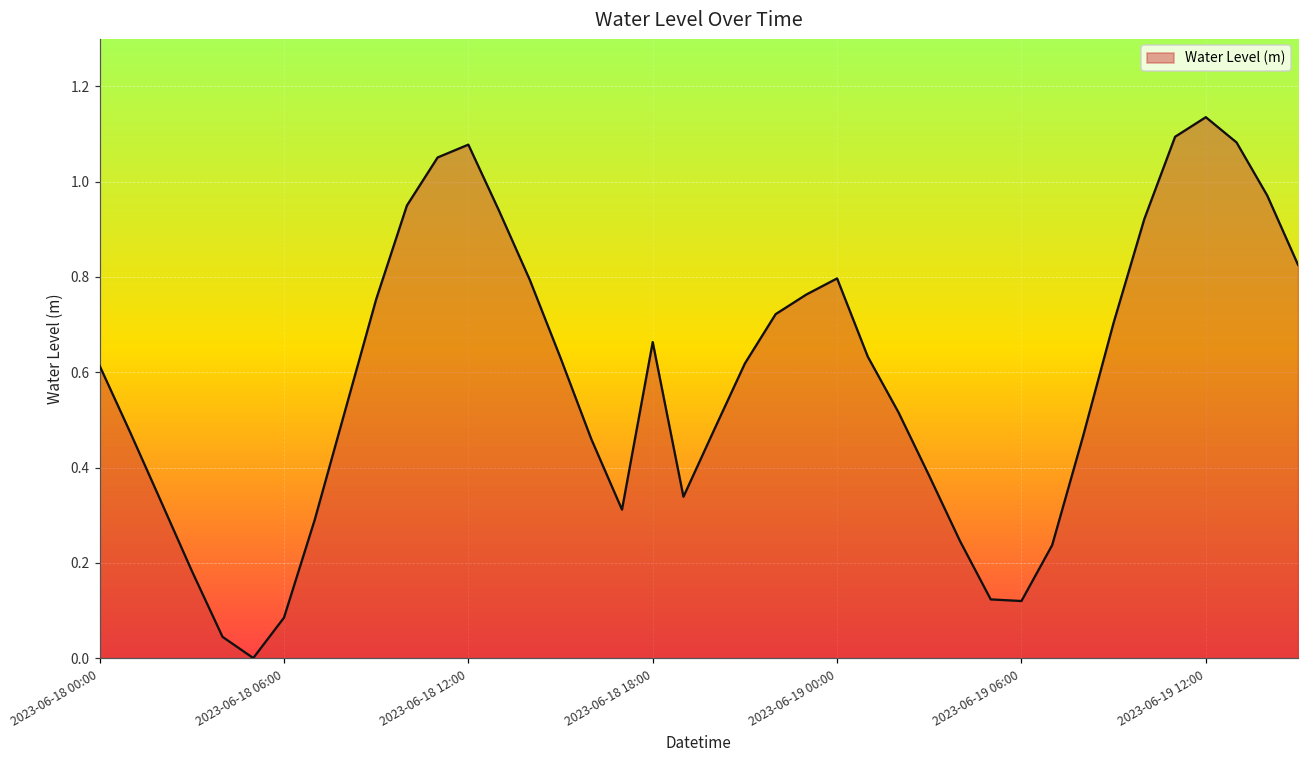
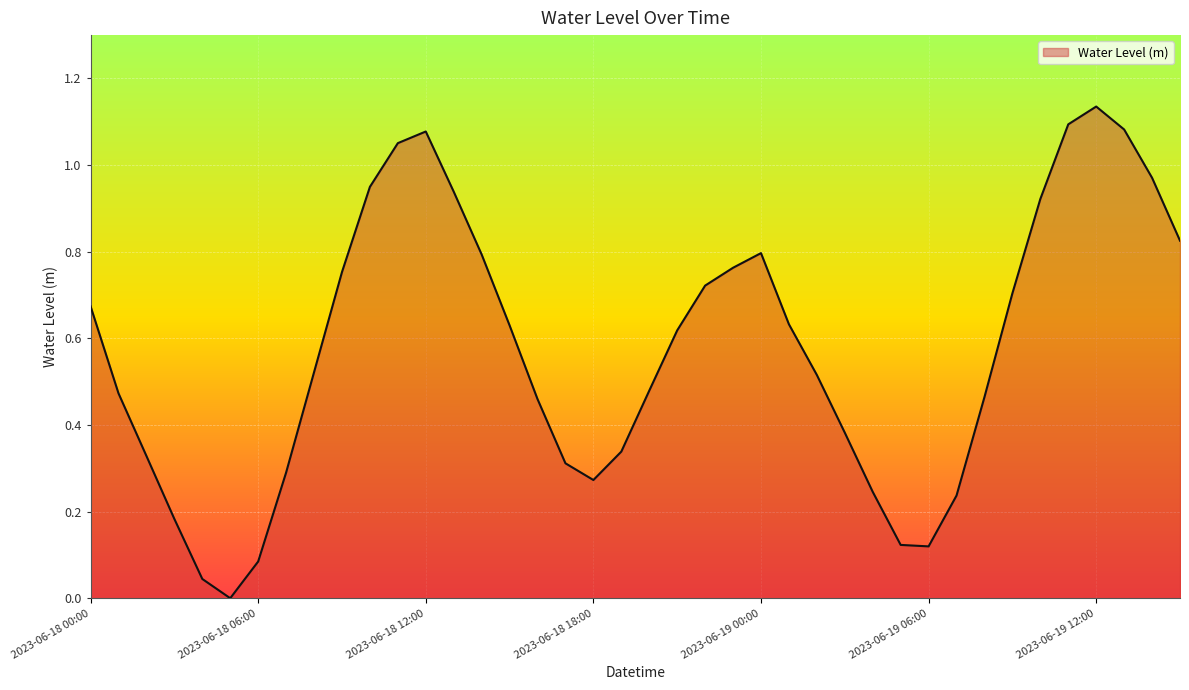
  {
-   "2023-06-18 00:00": 0.61,
+   "2023-06-18 00:00": 0.67,
    "2023-06-18 06:00": 0.08,
    "2023-06-18 12:00": 1.08,
-   "2023-06-18 18:00": 0.66,
+   "2023-06-18 18:00": 0.27,
    "2023-06-19 00:00": 0.80,
    "2023-06-19 06:00": 0.12,
    "2023-06-19 12:00": 1.14
  }
